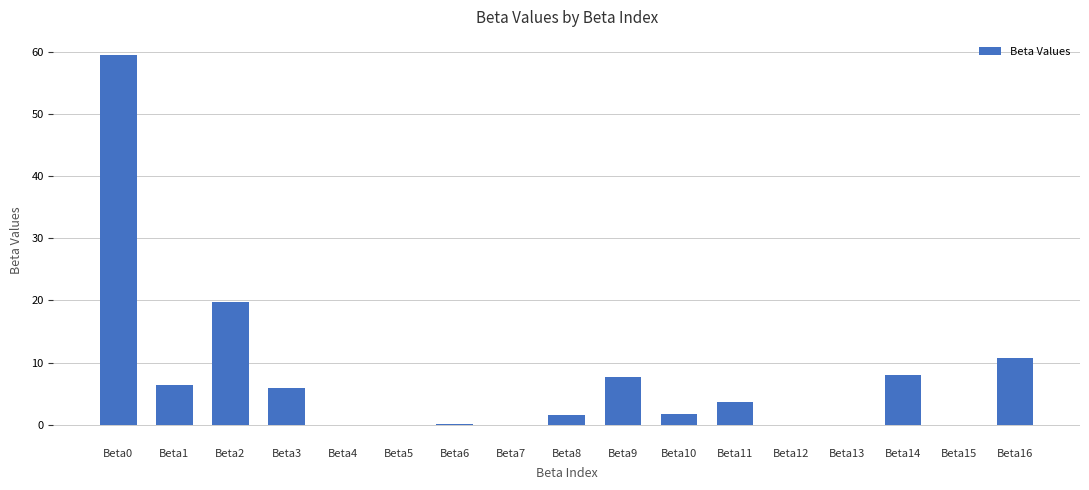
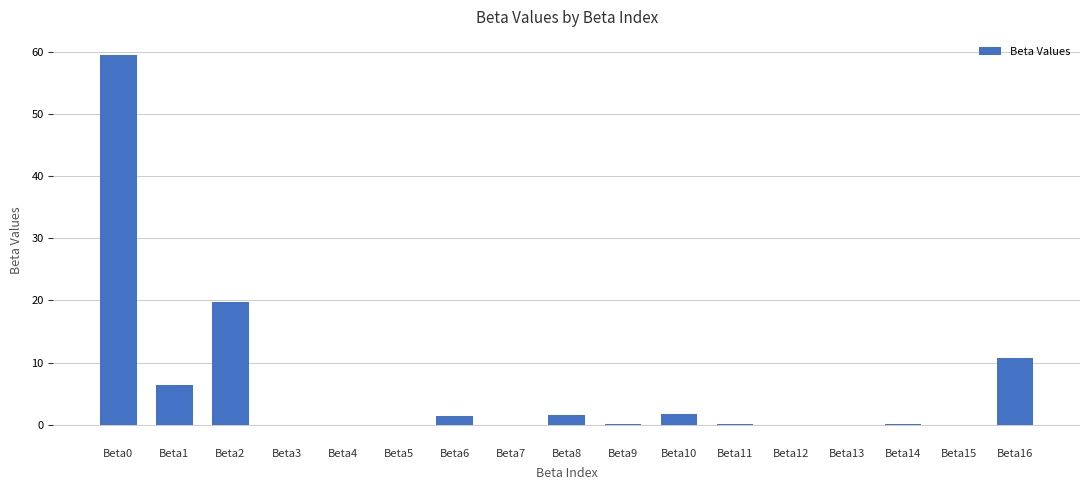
  {
    "Beta0": 60,
    "Beta1": 6,
    "Beta2": 20,
-   "Beta3": 6,
-   "Beta6": 0,
+   "Beta3": 0,
+   "Beta6": 1,
    "Beta8": 2,
-   "Beta9": 8,
+   "Beta9": 0,
    "Beta10": 2,
-   "Beta11": 4,
-   "Beta14": 8,
+   "Beta11": 0,
+   "Beta14": 0,
    "Beta16": 11
  }
